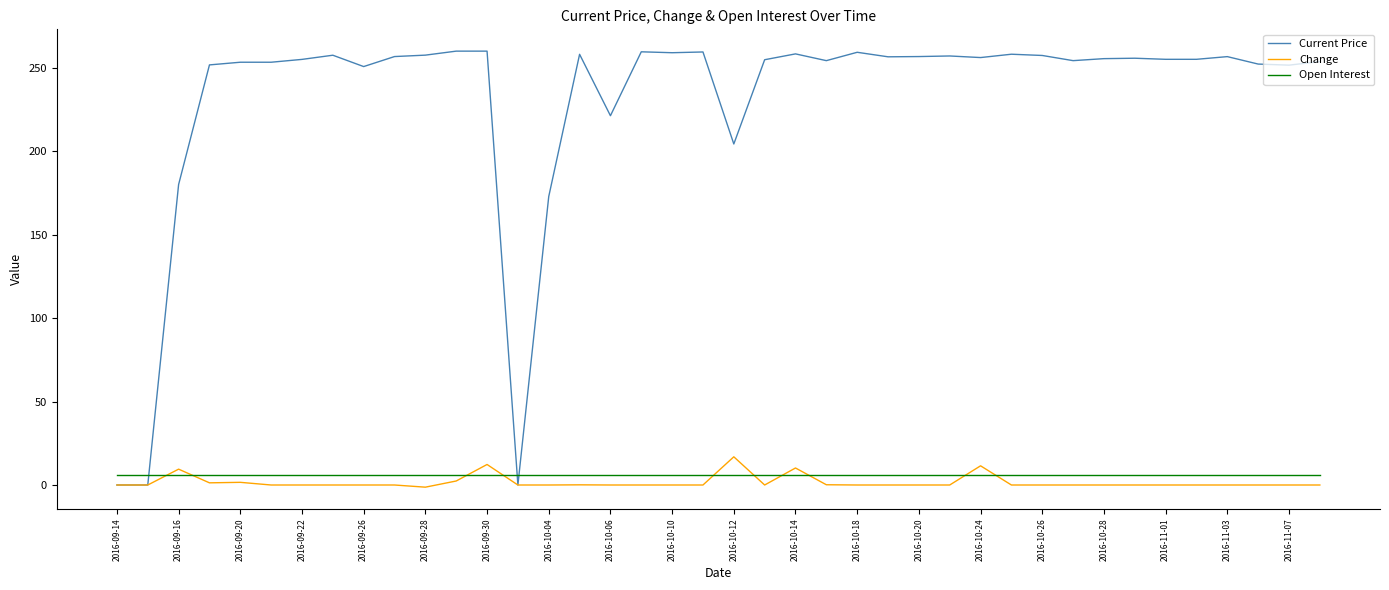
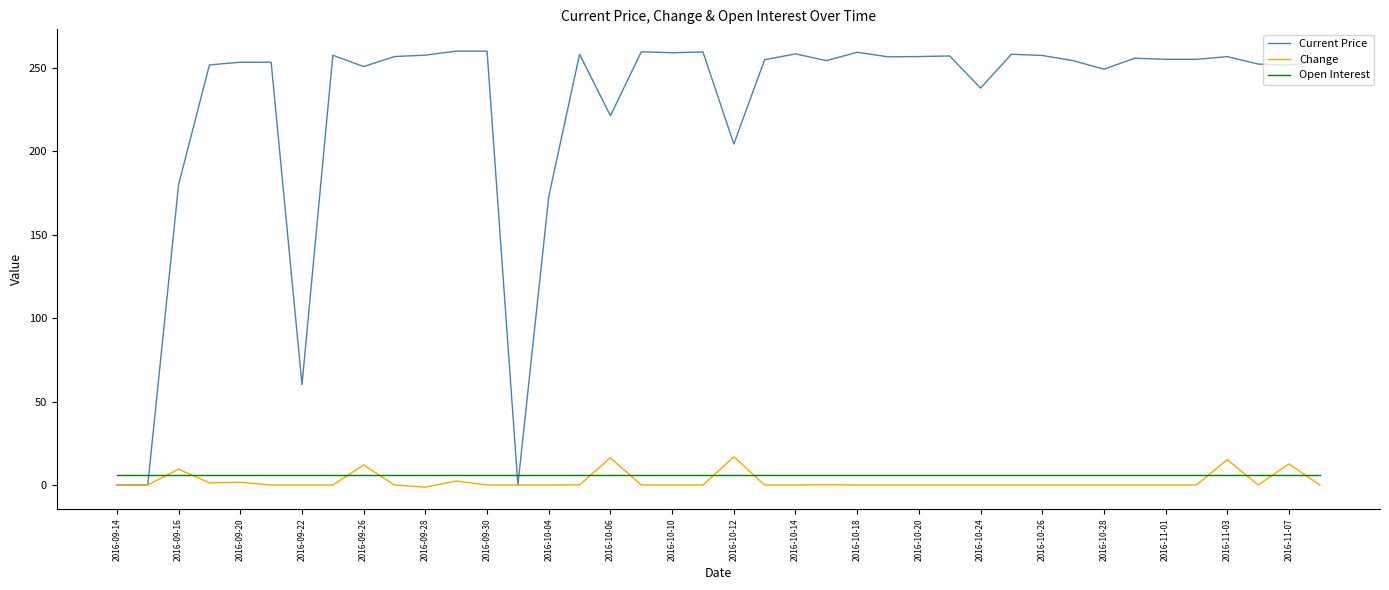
  {
    "Current Price": {
      "2016-09-16": 180,
      "2016-09-20": 253,
-     "2016-09-22": 255,
+     "2016-09-22": 60,
      "2016-09-26": 251,
      "2016-09-28": 258,
      "2016-09-30": 260,
      "2016-10-04": 173,
      "2016-10-06": 221,
      "2016-10-10": 259,
      "2016-10-12": 204,
      "2016-10-14": 258,
      "2016-10-18": 259,
      "2016-10-20": 257,
-     "2016-10-24": 256,
+     "2016-10-24": 238,
      "2016-10-26": 257,
-     "2016-10-28": 256,
+     "2016-10-28": 249,
      "2016-11-01": 255,
      "2016-11-03": 257
    },
    "Change": {
      "2016-09-16": 10,
      "2016-09-20": 2,
      "2016-09-22": 0,
-     "2016-09-26": 0,
+     "2016-09-26": 12,
      "2016-09-28": -1,
-     "2016-09-30": 12,
+     "2016-09-30": 0,
      "2016-10-04": 0,
-     "2016-10-06": 0,
+     "2016-10-06": 16,
      "2016-10-10": 0,
      "2016-10-12": 17,
-     "2016-10-14": 10,
+     "2016-10-14": 0,
      "2016-10-18": 0,
      "2016-10-20": 0,
-     "2016-10-24": 12,
+     "2016-10-24": 0,
      "2016-10-26": 0,
      "2016-10-28": 0,
      "2016-11-01": 0,
-     "2016-11-03": 0,
-     "2016-11-07": 0
+     "2016-11-03": 15,
+     "2016-11-07": 13
    },
    "Open Interest": {
      "2016-09-14": 6,
      "2016-09-16": 6,
      "2016-09-20": 6,
      "2016-09-22": 6,
      "2016-09-26": 6,
      "2016-09-28": 6,
      "2016-09-30": 6,
      "2016-10-04": 6,
      "2016-10-06": 6,
      "2016-10-10": 6,
      "2016-10-12": 6,
      "2016-10-14": 6,
      "2016-10-18": 6,
      "2016-10-20": 6,
      "2016-10-24": 6,
      "2016-10-26": 6,
      "2016-10-28": 6,
      "2016-11-01": 6,
      "2016-11-03": 6,
      "2016-11-07": 6
    }
  }
